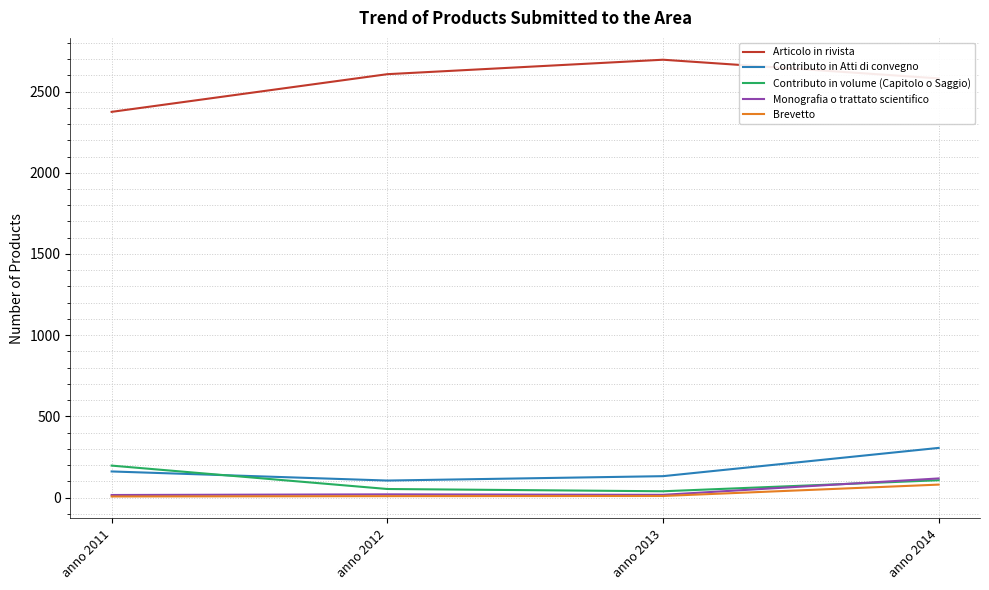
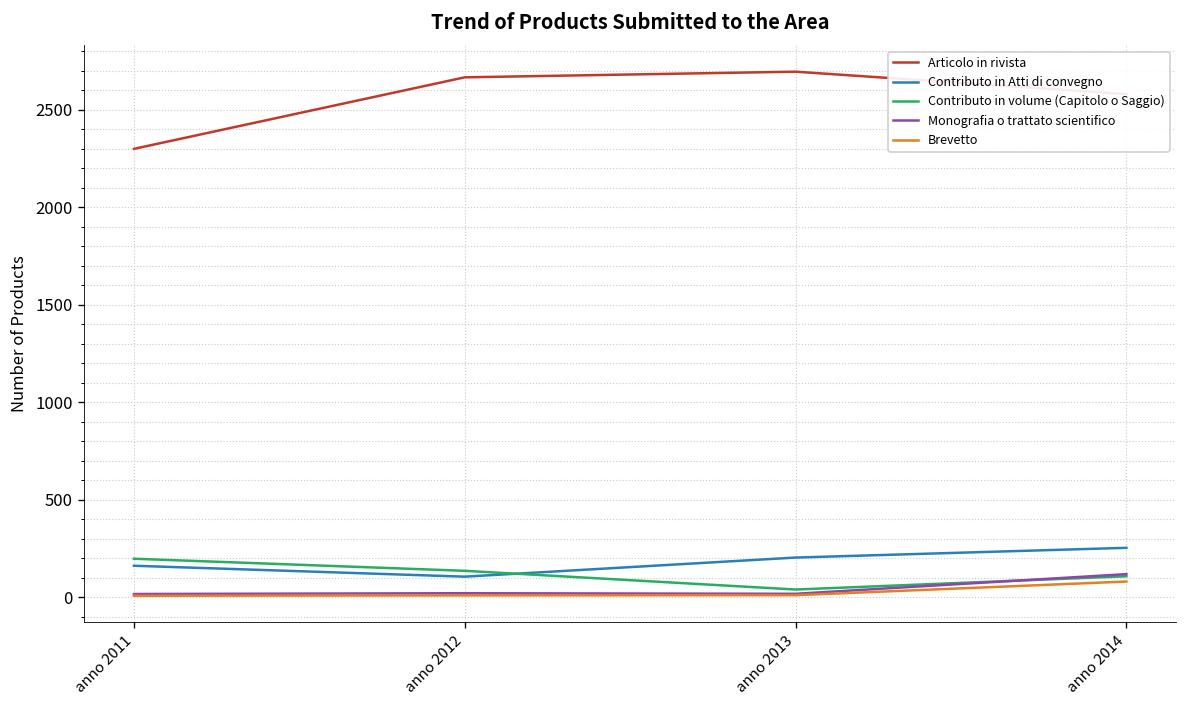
  {
    "Articolo in rivista": {
-     "anno 2011": 2380,
-     "anno 2012": 2610,
+     "anno 2011": 2300,
+     "anno 2012": 2670,
      "anno 2013": 2700
    },
    "Contributo in Atti di convegno": {
      "anno 2011": 160,
      "anno 2012": 110,
-     "anno 2013": 130,
-     "anno 2014": 310
+     "anno 2013": 200,
+     "anno 2014": 250
    },
    "Contributo in volume (Capitolo o Saggio)": {
      "anno 2011": 200,
-     "anno 2012": 50,
+     "anno 2012": 140,
      "anno 2013": 40
    },
    "Brevetto": {
      "anno 2014": 80
    }
  }
